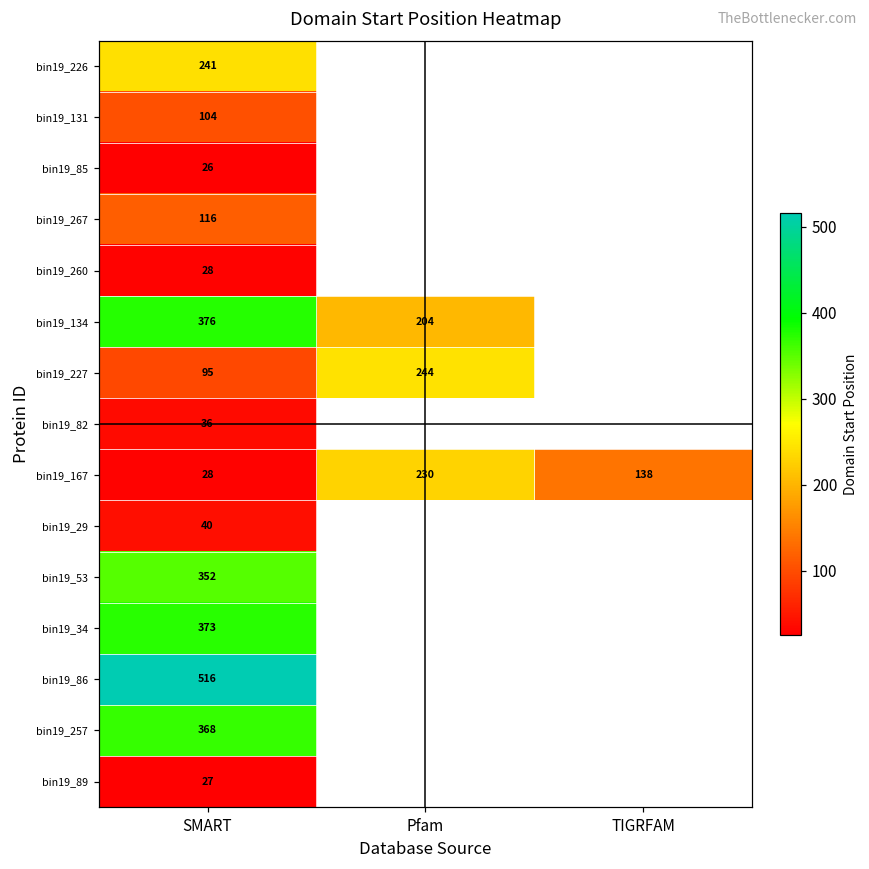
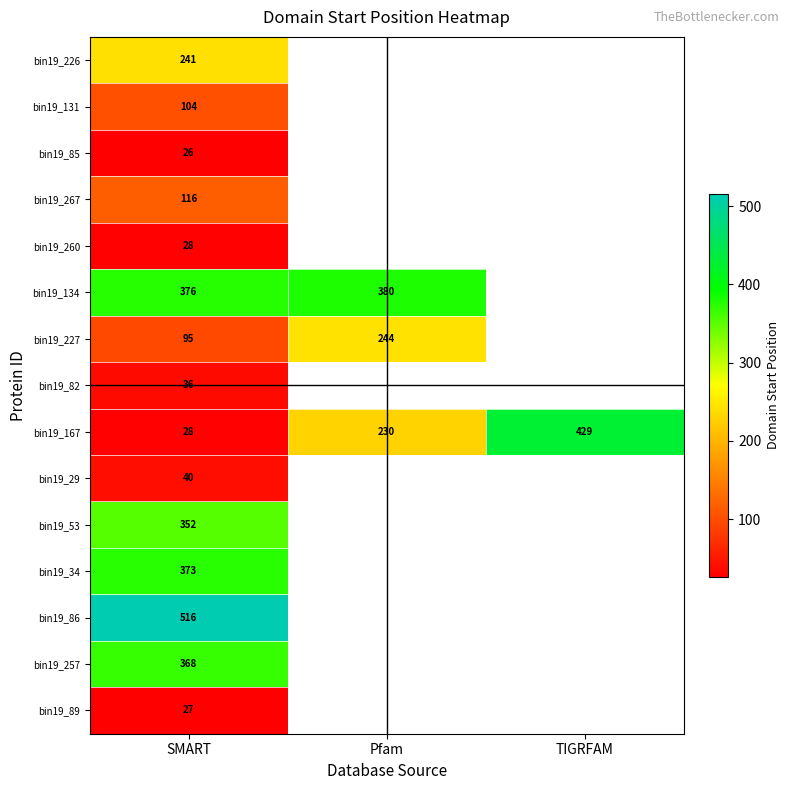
  {
    "bin19_226": {
      "SMART": 241
    },
    "bin19_131": {
      "SMART": 104
    },
    "bin19_85": {
      "SMART": 26
    },
    "bin19_267": {
      "SMART": 116
    },
    "bin19_260": {
      "SMART": 28
    },
    "bin19_134": {
      "SMART": 376,
-     "Pfam": 204
+     "Pfam": 380
    },
    "bin19_227": {
      "SMART": 95,
      "Pfam": 244
    },
    "bin19_82": {
      "SMART": 36
    },
    "bin19_167": {
      "SMART": 28,
      "Pfam": 230,
-     "TIGRFAM": 138
+     "TIGRFAM": 429
    },
    "bin19_29": {
      "SMART": 40
    },
    "bin19_53": {
      "SMART": 352
    },
    "bin19_34": {
      "SMART": 373
    },
    "bin19_86": {
      "SMART": 516
    },
    "bin19_257": {
      "SMART": 368
    },
    "bin19_89": {
      "SMART": 27
    }
  }
